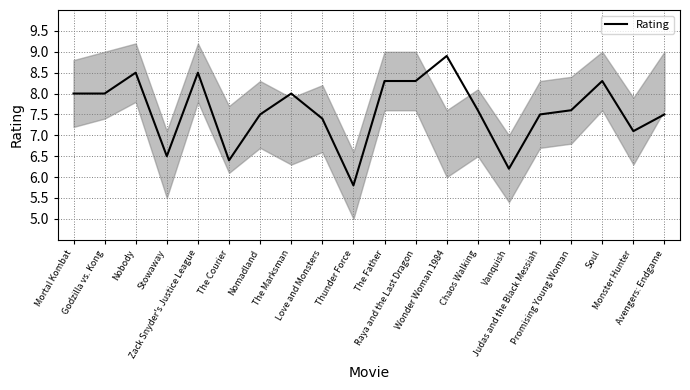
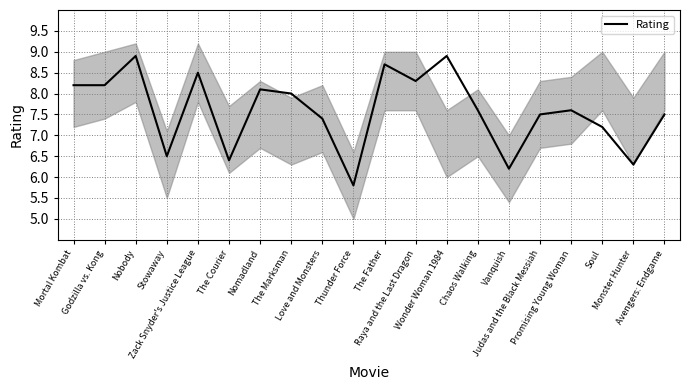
  {
    "Rating": {
-     "Mortal Kombat": 8.0,
-     "Godzilla vs. Kong": 8.0,
-     "Nobody": 8.5,
+     "Mortal Kombat": 8.2,
+     "Godzilla vs. Kong": 8.2,
+     "Nobody": 8.9,
      "Stowaway": 6.5,
      "Zack Snyder's Justice League": 8.5,
      "The Courier": 6.4,
-     "Nomadland": 7.5,
+     "Nomadland": 8.1,
      "The Marksman": 8.0,
      "Love and Monsters": 7.4,
      "Thunder Force": 5.8,
-     "The Father": 8.3,
+     "The Father": 8.7,
      "Raya and the Last Dragon": 8.3,
      "Wonder Woman 1984": 8.9,
      "Chaos Walking": 7.6,
      "Vanquish": 6.2,
      "Judas and the Black Messiah": 7.5,
      "Promising Young Woman": 7.6,
-     "Soul": 8.3,
-     "Monster Hunter": 7.1,
+     "Soul": 7.2,
+     "Monster Hunter": 6.3,
      "Avengers: Endgame": 7.5
    }
  }
